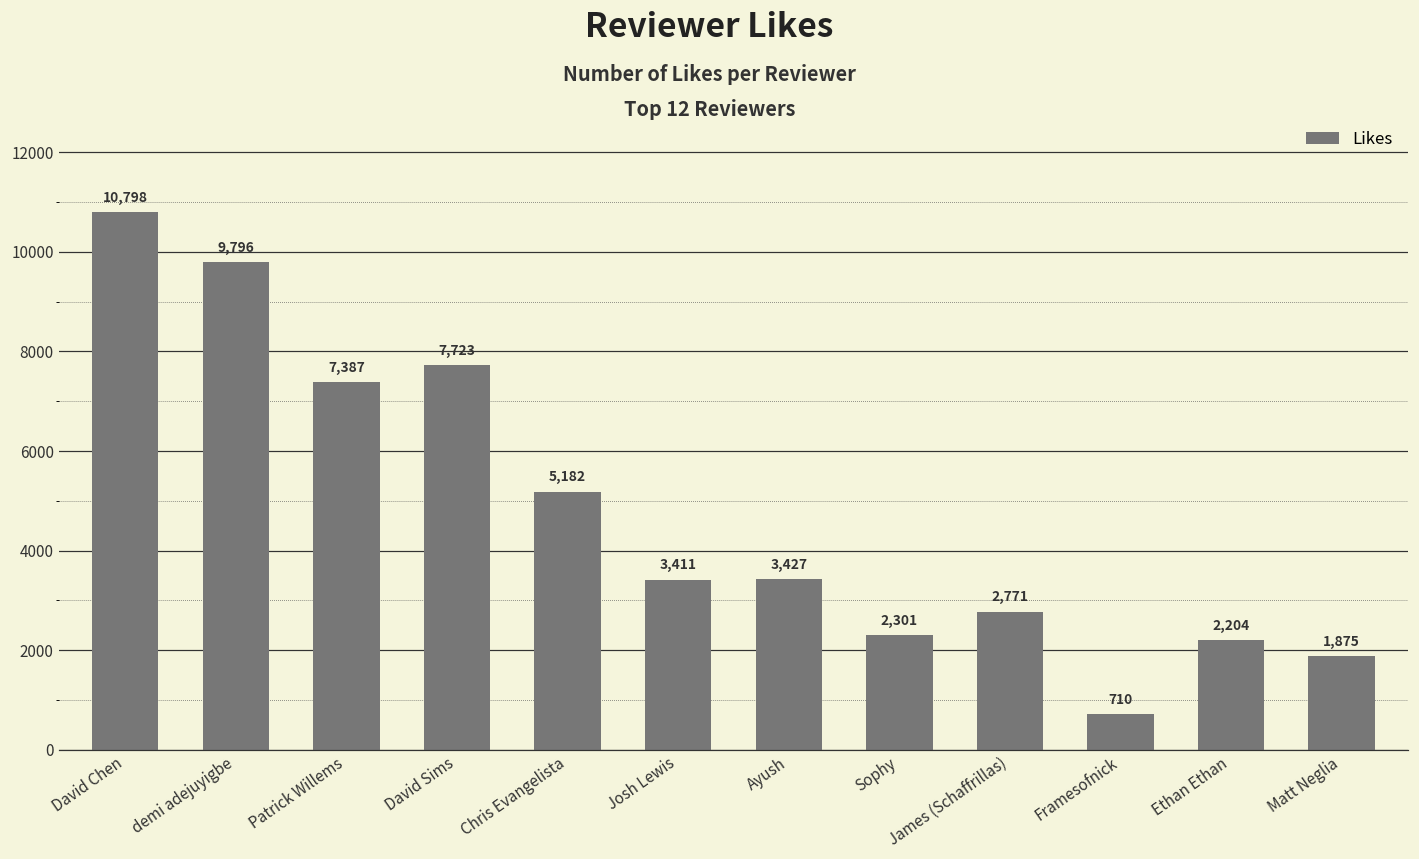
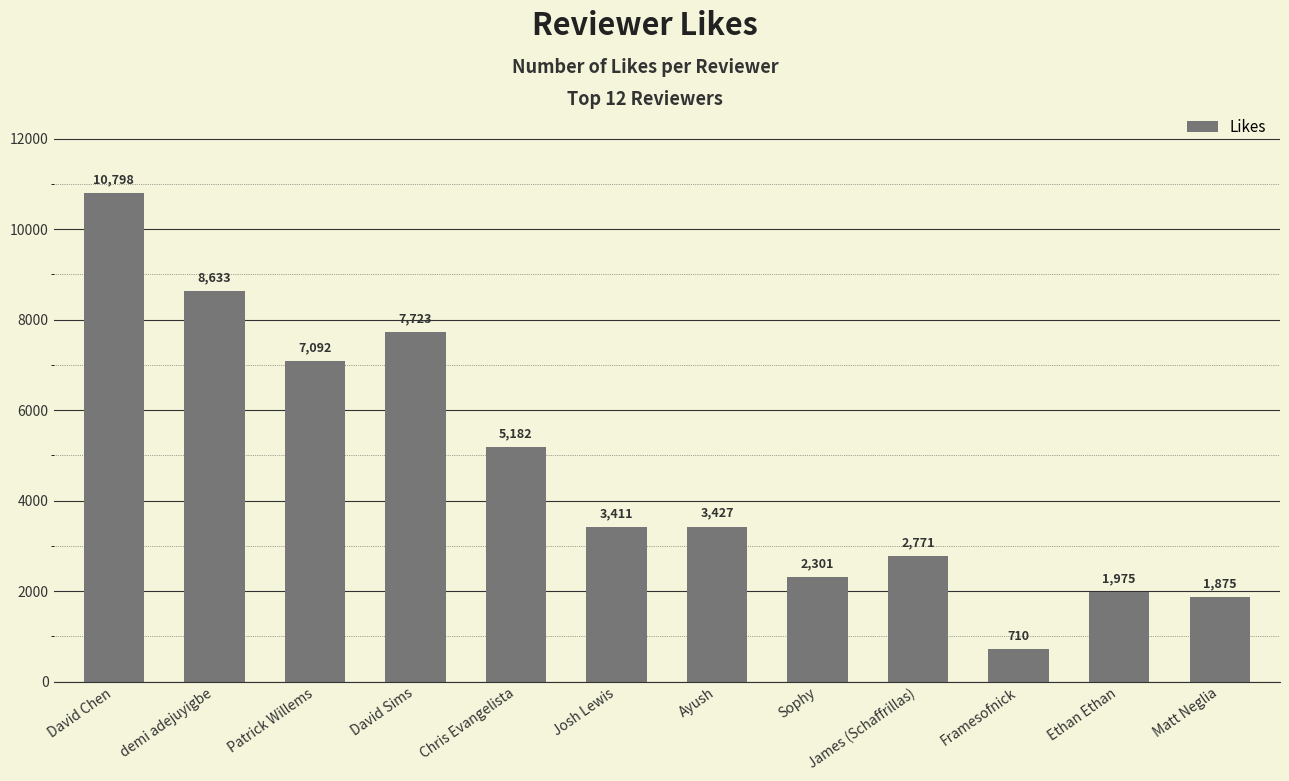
  {
    "David Chen": "10,798",
-   "demi adejuyigbe": "9,796",
-   "Patrick Willems": "7,387",
+   "demi adejuyigbe": "8,633",
+   "Patrick Willems": "7,092",
    "David Sims": "7,723",
    "Chris Evangelista": "5,182",
    "Josh Lewis": "3,411",
    "Ayush": "3,427",
    "Sophy": "2,301",
    "James (Schaffrillas)": "2,771",
    "Framesofnick": "710",
-   "Ethan Ethan": "2,204",
+   "Ethan Ethan": "1,975",
    "Matt Neglia": "1,875"
  }
